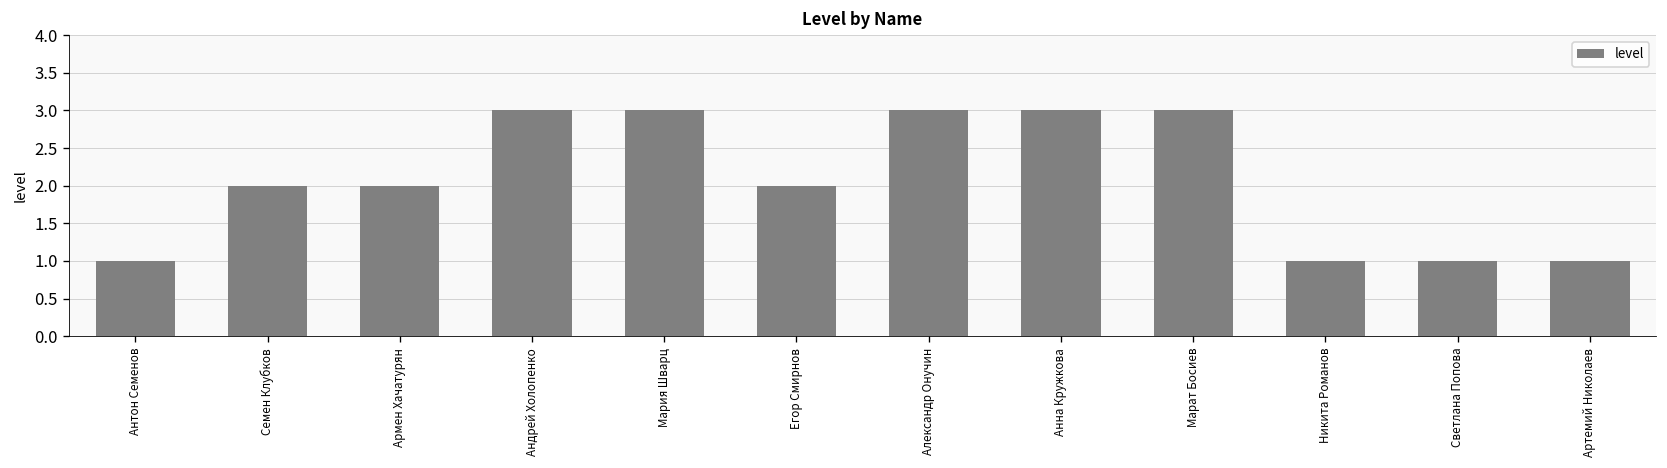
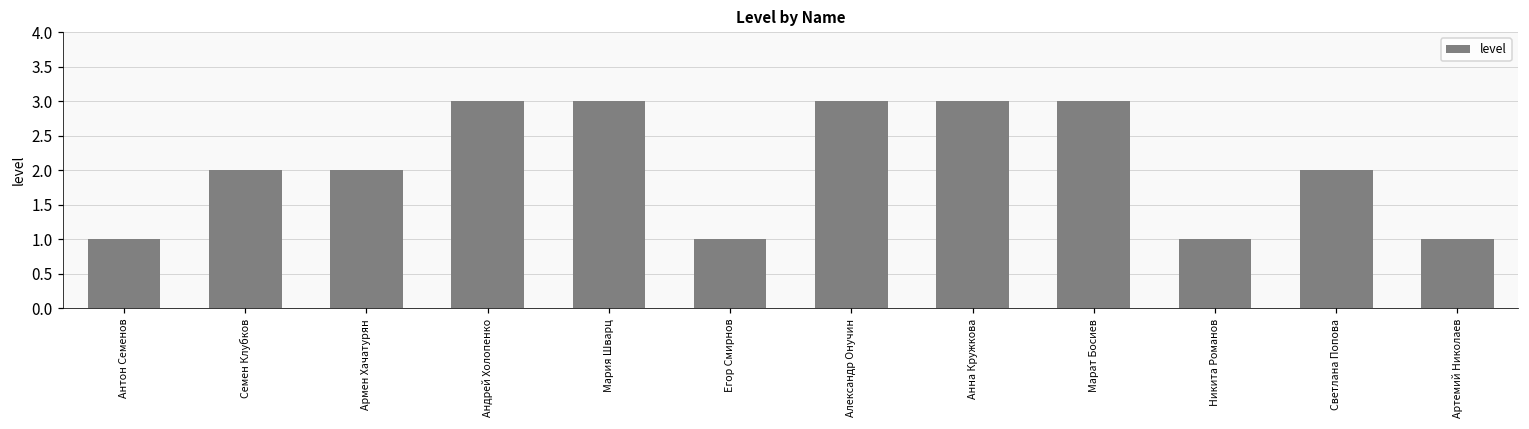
  {
    "Антон Семенов": 1,
    "Семен Клубков": 2,
    "Армен Хачатурян": 2,
    "Андрей Холопенко": 3,
    "Мария Шварц": 3,
-   "Егор Смирнов": 2,
+   "Егор Смирнов": 1,
    "Александр Онучин": 3,
    "Анна Кружкова": 3,
    "Марат Босиев": 3,
    "Никита Романов": 1,
-   "Светлана Попова": 1,
+   "Светлана Попова": 2,
    "Артемий Николаев": 1
  }
